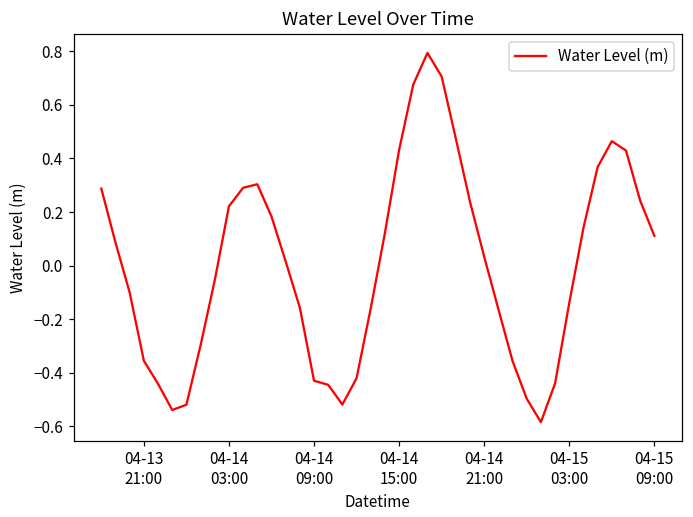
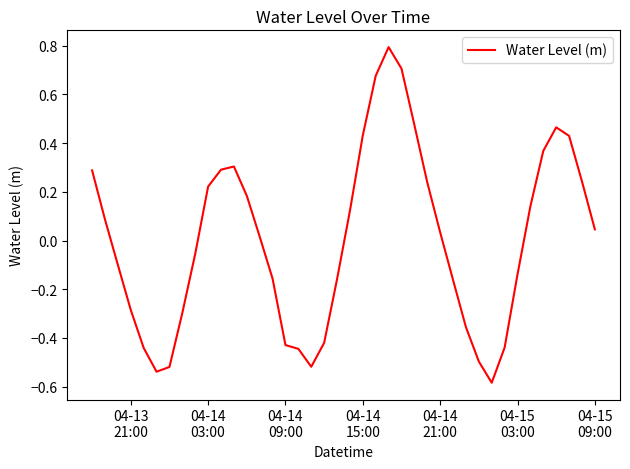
  {
-   "04-13 21:00": -0.35,
+   "04-13 21:00": -0.28,
    "04-14 03:00": 0.22,
    "04-14 09:00": -0.43,
    "04-14 15:00": 0.43,
    "04-14 21:00": 0.03,
    "04-15 03:00": -0.14,
-   "04-15 09:00": 0.11
+   "04-15 09:00": 0.05
  }
